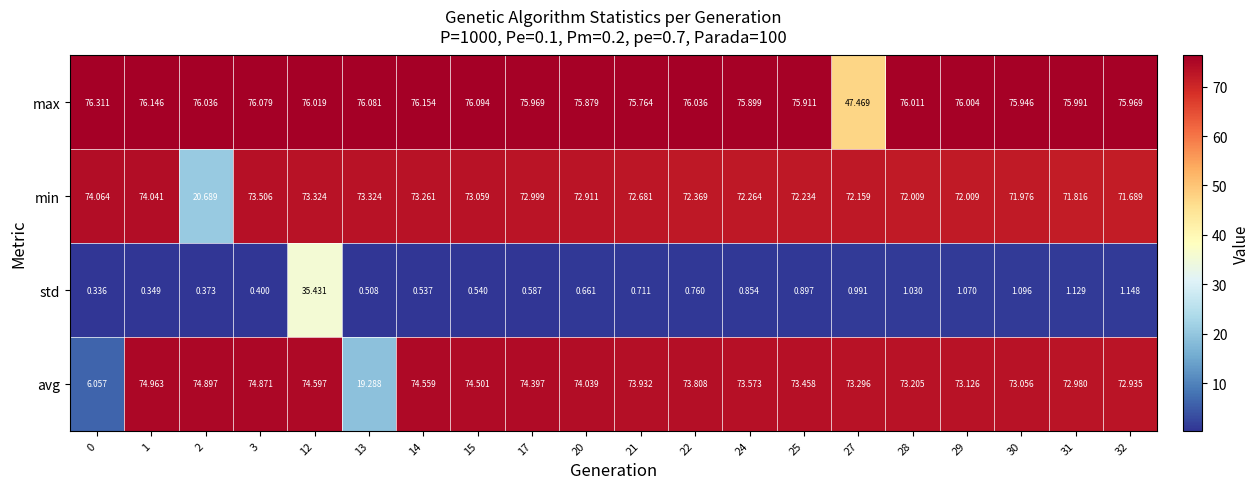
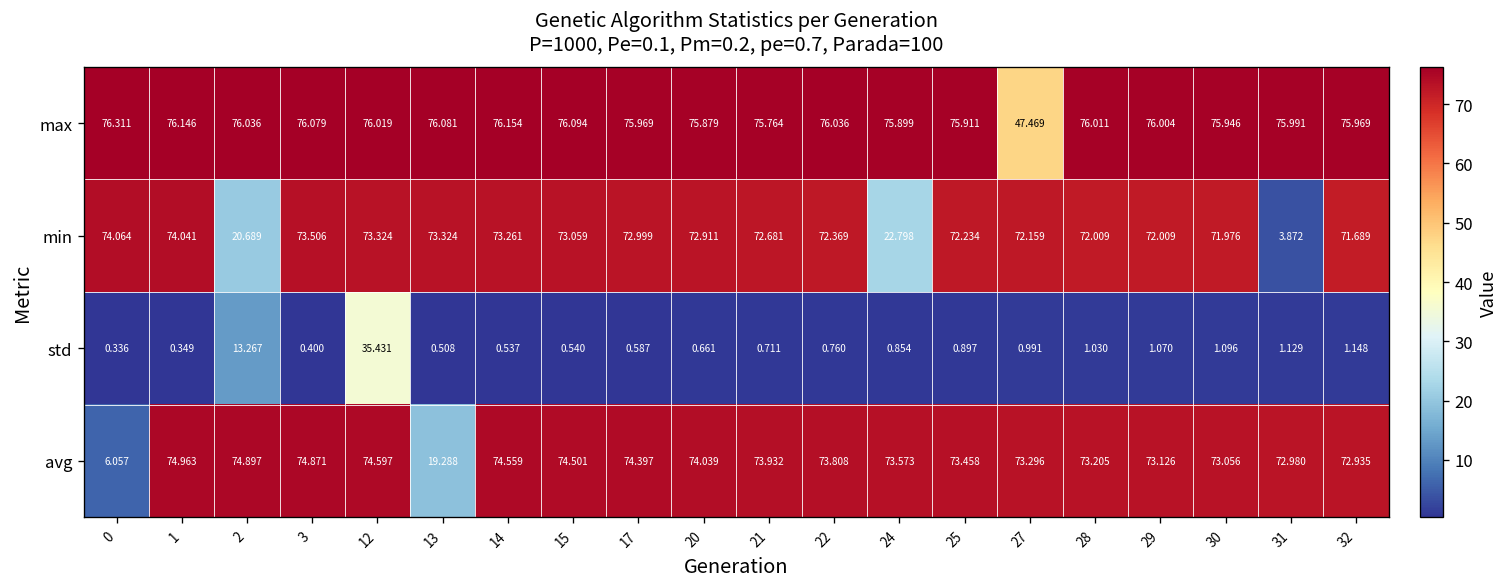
  {
    "max": {
      "0": 76.311,
      "1": 76.146,
      "2": 76.036,
      "3": 76.079,
      "12": 76.019,
      "13": 76.081,
      "14": 76.154,
      "15": 76.094,
      "17": 75.969,
      "20": 75.879,
      "21": 75.764,
      "22": 76.036,
      "24": 75.899,
      "25": 75.911,
      "27": 47.469,
      "28": 76.011,
      "29": 76.004,
      "30": 75.946,
      "31": 75.991,
      "32": 75.969
    },
    "min": {
      "0": 74.064,
      "1": 74.041,
      "2": 20.689,
      "3": 73.506,
      "12": 73.324,
      "13": 73.324,
      "14": 73.261,
      "15": 73.059,
      "17": 72.999,
      "20": 72.911,
      "21": 72.681,
      "22": 72.369,
-     "24": 72.264,
+     "24": 22.798,
      "25": 72.234,
      "27": 72.159,
      "28": 72.009,
      "29": 72.009,
      "30": 71.976,
-     "31": 71.816,
+     "31": 3.872,
      "32": 71.689
    },
    "std": {
      "0": 0.336,
      "1": 0.349,
-     "2": 0.373,
+     "2": 13.267,
      "3": 0.400,
      "12": 35.431,
      "13": 0.508,
      "14": 0.537,
      "15": 0.540,
      "17": 0.587,
      "20": 0.661,
      "21": 0.711,
      "22": 0.760,
      "24": 0.854,
      "25": 0.897,
      "27": 0.991,
      "28": 1.030,
      "29": 1.070,
      "30": 1.096,
      "31": 1.129,
      "32": 1.148
    },
    "avg": {
      "0": 6.057,
      "1": 74.963,
      "2": 74.897,
      "3": 74.871,
      "12": 74.597,
      "13": 19.288,
      "14": 74.559,
      "15": 74.501,
      "17": 74.397,
      "20": 74.039,
      "21": 73.932,
      "22": 73.808,
      "24": 73.573,
      "25": 73.458,
      "27": 73.296,
      "28": 73.205,
      "29": 73.126,
      "30": 73.056,
      "31": 72.980,
      "32": 72.935
    }
  }
